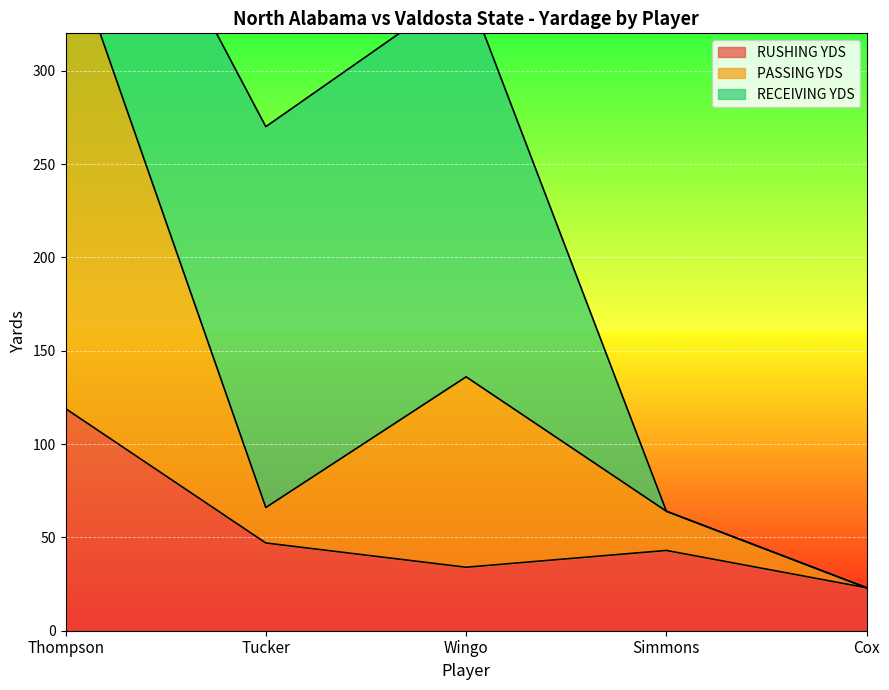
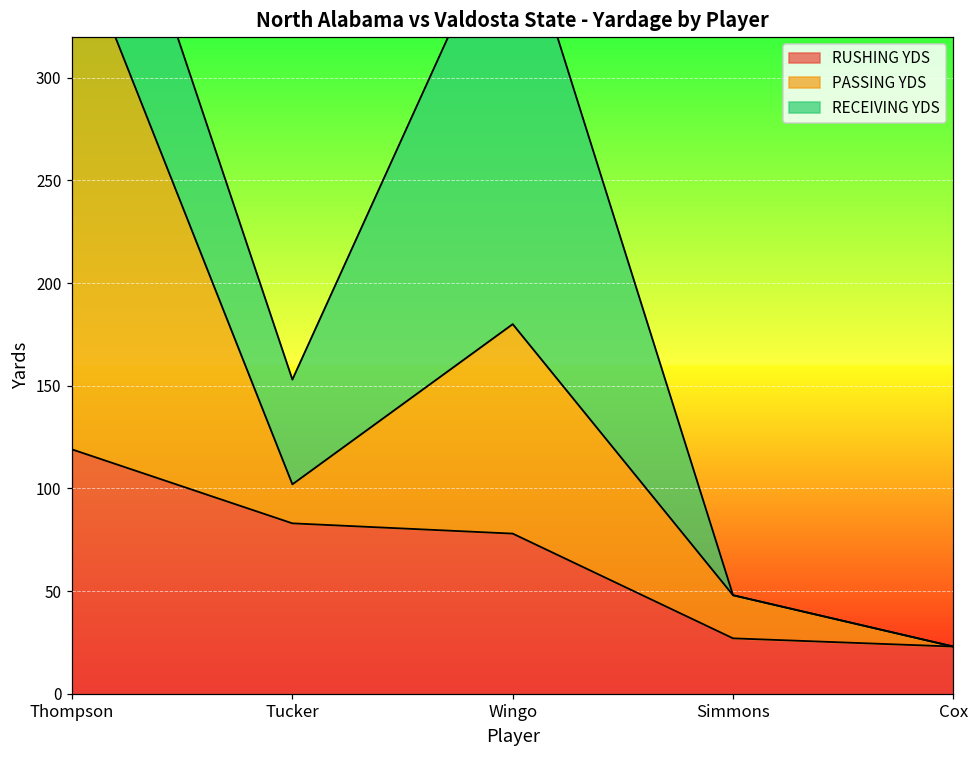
  {
    "RUSHING YDS": {
      "Thompson": 119,
-     "Tucker": 47,
-     "Wingo": 34,
-     "Simmons": 43
+     "Tucker": 83,
+     "Wingo": 78,
+     "Simmons": 27
    },
    "PASSING YDS": {
      "Tucker": 19,
      "Wingo": 102
    },
    "RECEIVING YDS": {
-     "Tucker": 204
+     "Tucker": 51
    }
  }
